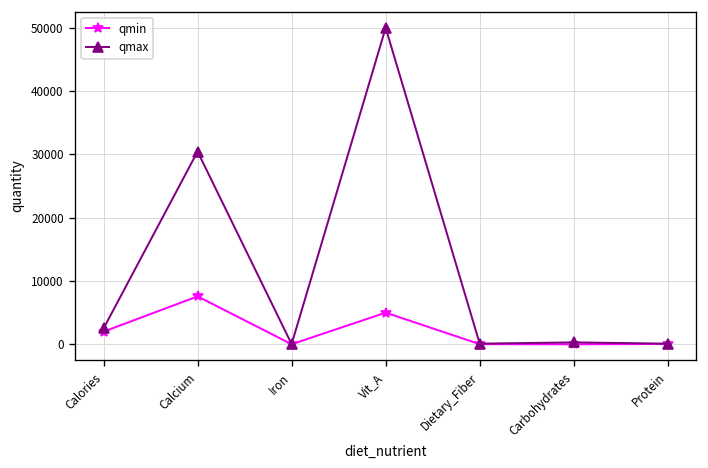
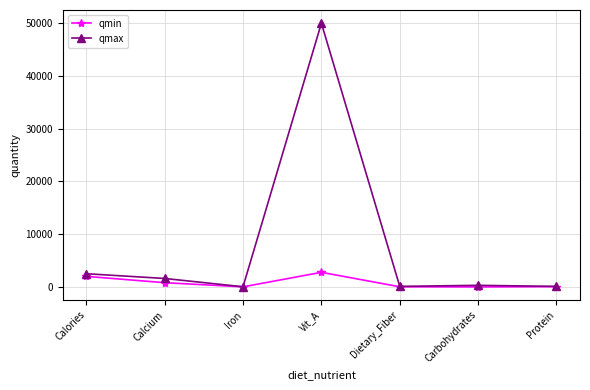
  {
    "qmin": {
      "Calories": 2000,
-     "Calcium": 8000,
-     "Vit_A": 5000
+     "Calcium": 1000,
+     "Vit_A": 3000
    },
    "qmax": {
      "Calories": 3000,
-     "Calcium": 30000,
+     "Calcium": 2000,
      "Vit_A": 50000
    }
  }
